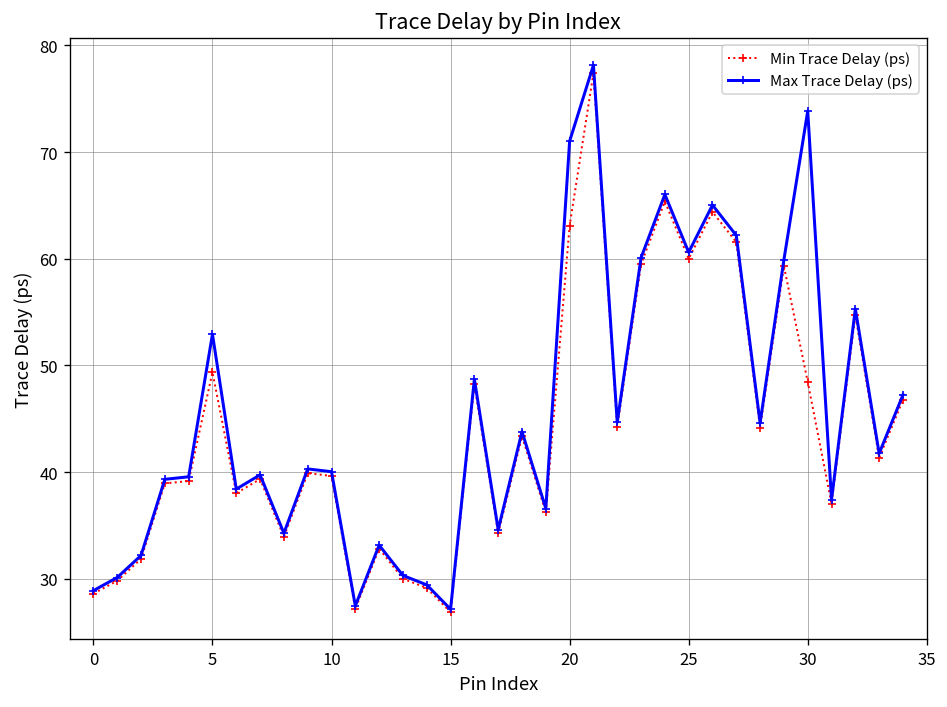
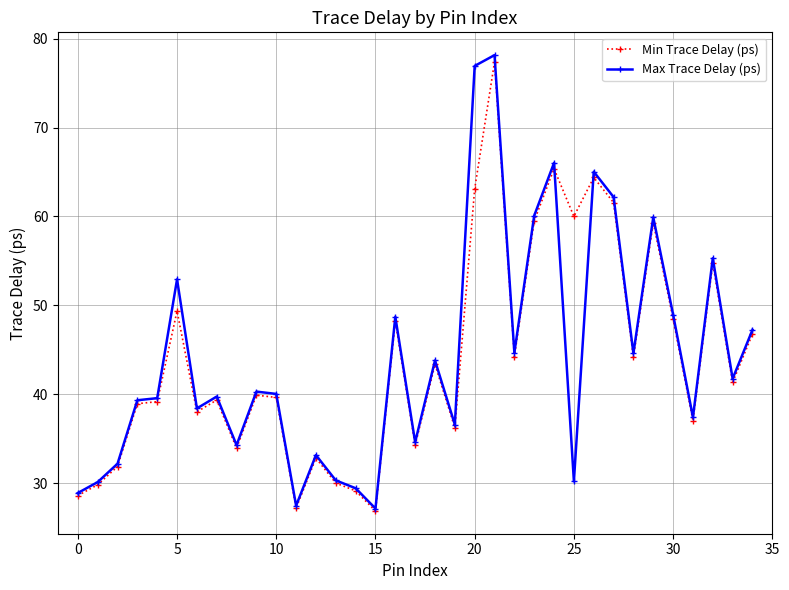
  {
    "Min Trace Delay (ps)": {
      "5": 49,
      "10": 40,
      "20": 63,
      "25": 60,
      "30": 48
    },
    "Max Trace Delay (ps)": {
      "5": 53,
      "10": 40,
-     "20": 71,
-     "25": 61,
-     "30": 74
+     "20": 77,
+     "25": 30,
+     "30": 49
    }
  }
